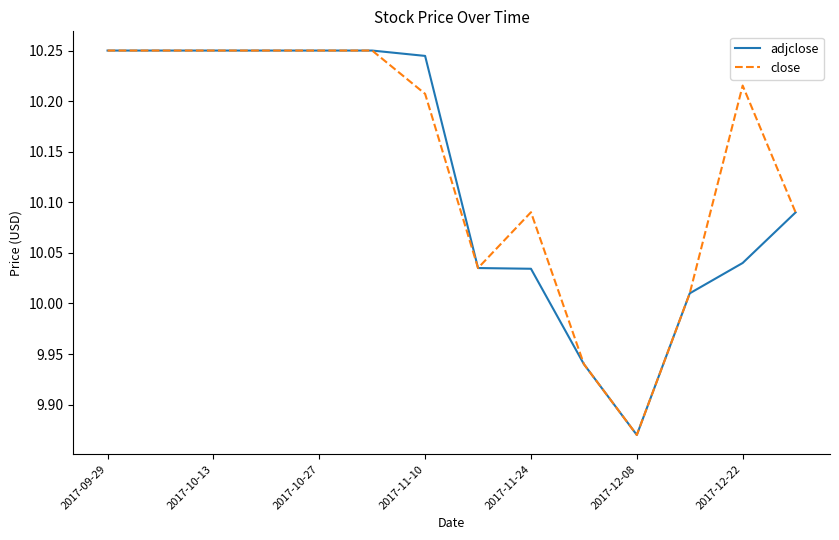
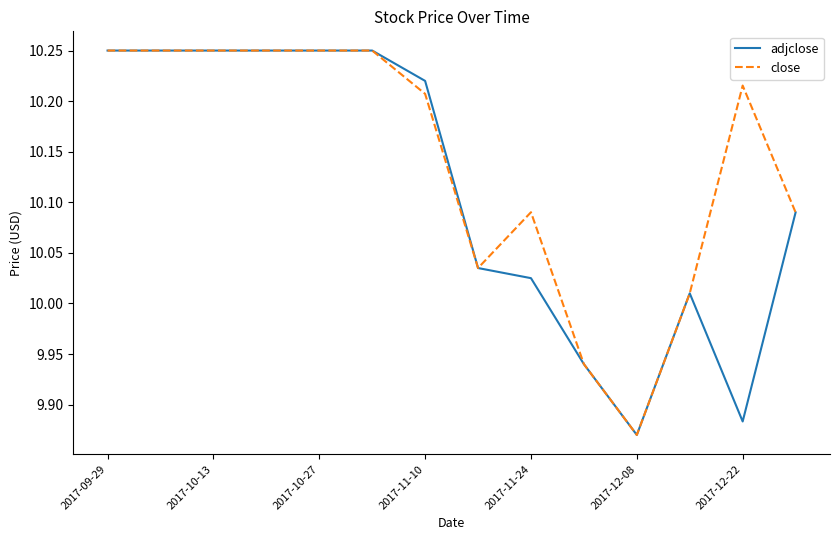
  {
    "adjclose": {
-     "2017-11-10": 10.245,
-     "2017-11-24": 10.034,
-     "2017-12-22": 10.040
+     "2017-11-10": 10.220,
+     "2017-11-24": 10.025,
+     "2017-12-22": 9.883
    },
    "close": {
      "2017-11-10": 10.207,
      "2017-11-24": 10.090,
      "2017-12-22": 10.215
    }
  }
